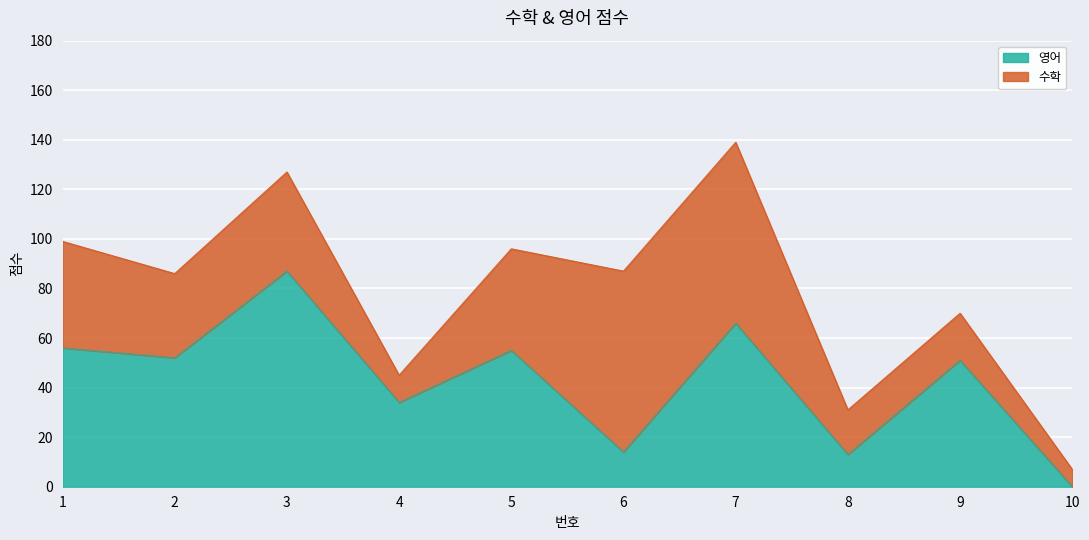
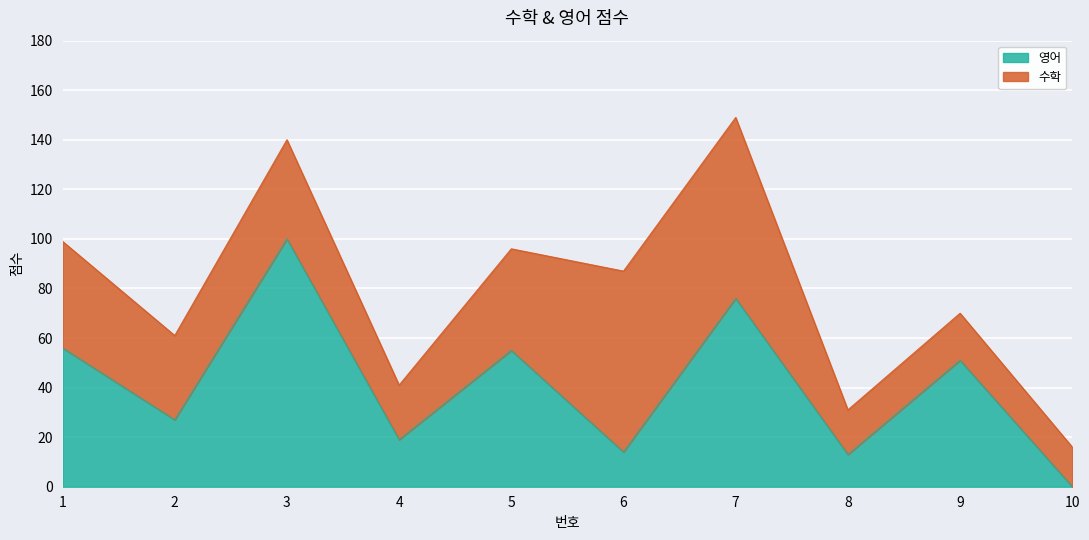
  {
    "영어": {
      "1": 56,
-     "2": 52,
-     "3": 87,
-     "4": 34,
+     "2": 27,
+     "3": 100,
+     "4": 19,
      "5": 55,
      "6": 14,
-     "7": 66,
+     "7": 76,
      "8": 13,
      "9": 51,
      "10": 0
    },
    "수학": {
      "1": 43,
      "2": 34,
      "3": 40,
-     "4": 11,
+     "4": 22,
      "5": 41,
      "6": 73,
      "7": 73,
      "8": 18,
      "9": 19,
-     "10": 7
+     "10": 16
    }
  }
